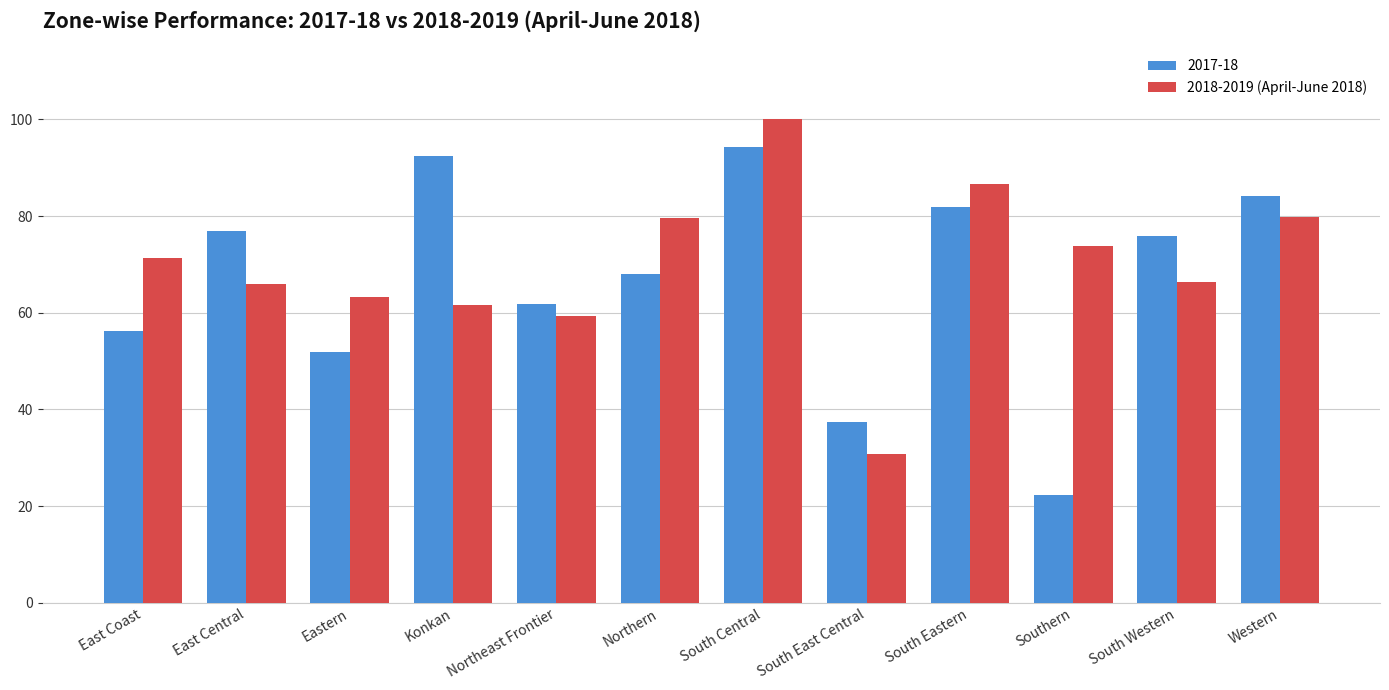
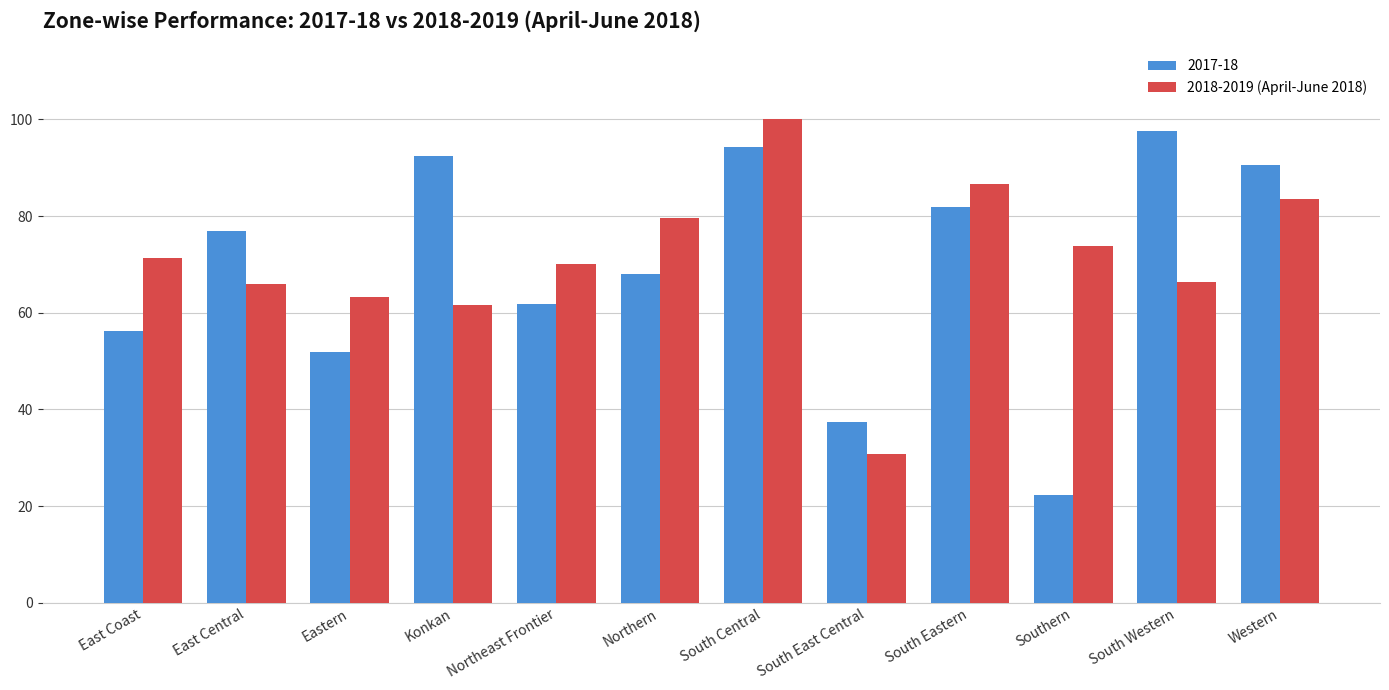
  {
    "2017-18": {
      "East Coast": 56,
      "East Central": 77,
      "Eastern": 52,
      "Konkan": 92,
      "Northeast Frontier": 62,
      "Northern": 68,
      "South Central": 94,
      "South East Central": 38,
      "South Eastern": 82,
      "Southern": 22,
-     "South Western": 76,
-     "Western": 84
+     "South Western": 98,
+     "Western": 91
    },
    "2018-2019 (April-June 2018)": {
      "East Coast": 71,
      "East Central": 66,
      "Eastern": 63,
      "Konkan": 62,
-     "Northeast Frontier": 59,
+     "Northeast Frontier": 70,
      "Northern": 80,
      "South Central": 100,
      "South East Central": 31,
      "South Eastern": 87,
      "Southern": 74,
      "South Western": 66,
-     "Western": 80
+     "Western": 83
    }
  }
